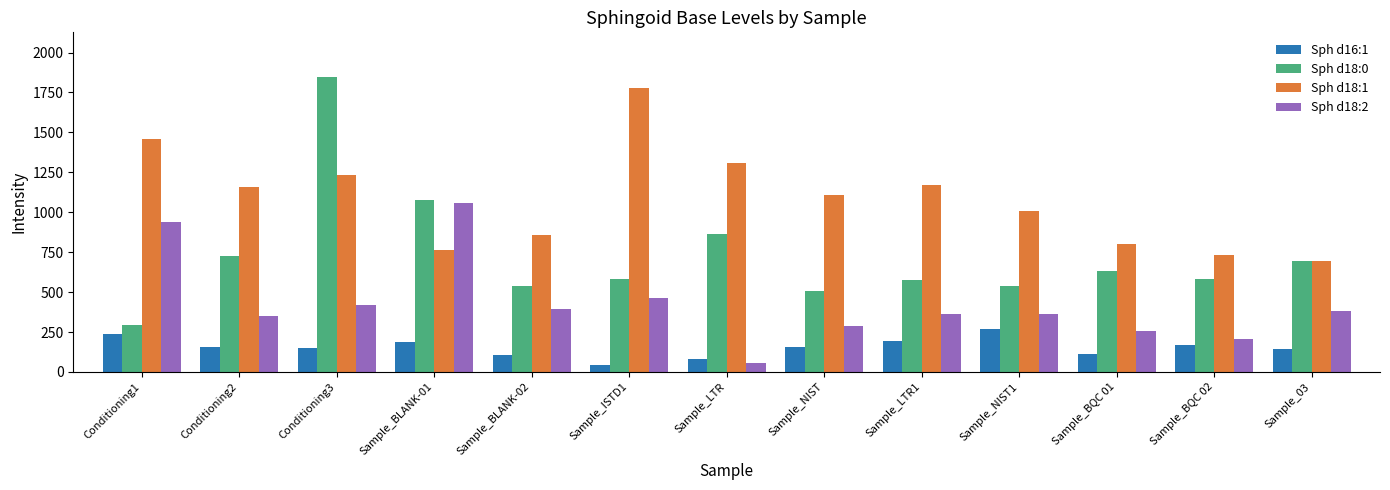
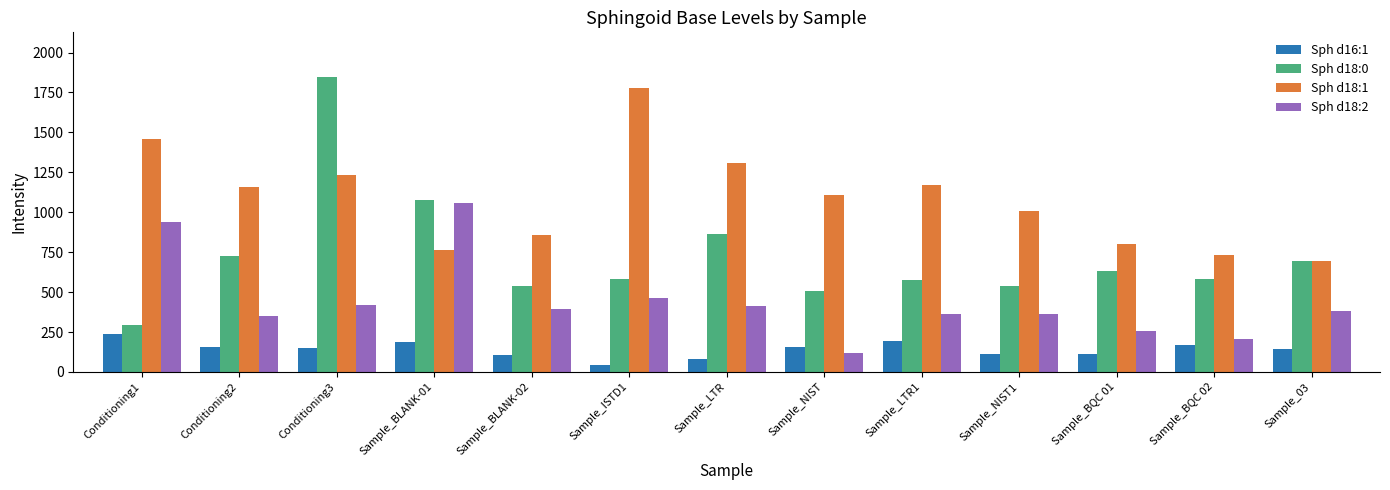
  {
    "Sph d16:1": {
      "Conditioning1": 240,
      "Conditioning2": 160,
      "Conditioning3": 150,
      "Sample_BLANK-01": 190,
      "Sample_BLANK-02": 110,
      "Sample_ISTD1": 50,
      "Sample_LTR": 80,
      "Sample_NIST": 160,
      "Sample_LTR1": 190,
-     "Sample_NIST1": 270,
+     "Sample_NIST1": 110,
      "Sample_BQC 01": 110,
      "Sample_BQC 02": 170,
      "Sample_03": 140
    },
    "Sph d18:0": {
      "Conditioning1": 290,
      "Conditioning2": 730,
      "Conditioning3": 1850,
      "Sample_BLANK-01": 1070,
      "Sample_BLANK-02": 540,
      "Sample_ISTD1": 580,
      "Sample_LTR": 870,
      "Sample_NIST": 510,
      "Sample_LTR1": 570,
      "Sample_NIST1": 540,
      "Sample_BQC 01": 640,
      "Sample_BQC 02": 580,
      "Sample_03": 700
    },
    "Sph d18:1": {
      "Conditioning1": 1460,
      "Conditioning2": 1160,
      "Conditioning3": 1230,
      "Sample_BLANK-01": 770,
      "Sample_BLANK-02": 860,
      "Sample_ISTD1": 1780,
      "Sample_LTR": 1310,
      "Sample_NIST": 1110,
      "Sample_LTR1": 1170,
      "Sample_NIST1": 1010,
      "Sample_BQC 01": 800,
      "Sample_BQC 02": 730,
      "Sample_03": 700
    },
    "Sph d18:2": {
      "Conditioning1": 940,
      "Conditioning2": 350,
      "Conditioning3": 420,
      "Sample_BLANK-01": 1060,
      "Sample_BLANK-02": 400,
      "Sample_ISTD1": 460,
-     "Sample_LTR": 50,
-     "Sample_NIST": 290,
+     "Sample_LTR": 410,
+     "Sample_NIST": 120,
      "Sample_LTR1": 360,
      "Sample_NIST1": 360,
      "Sample_BQC 01": 250,
      "Sample_BQC 02": 210,
      "Sample_03": 380
    }
  }
